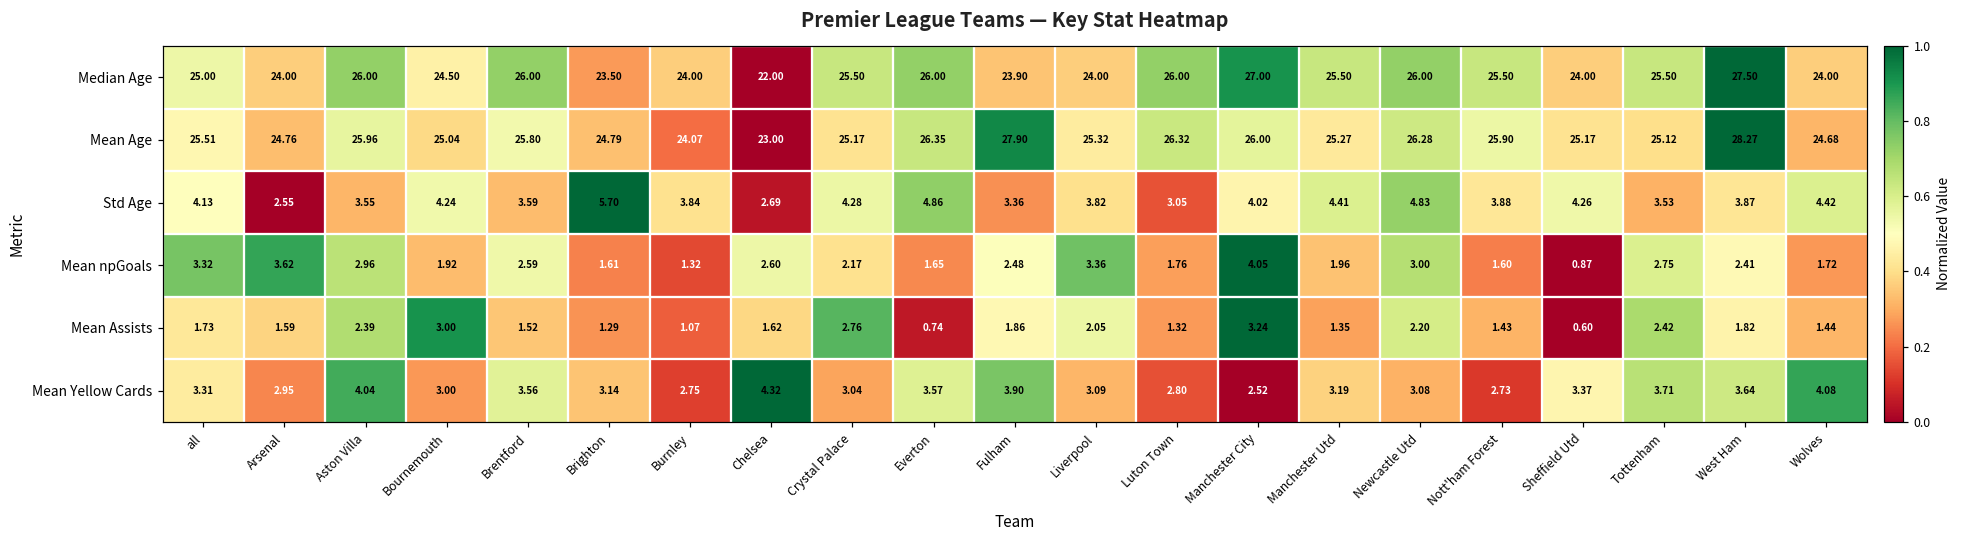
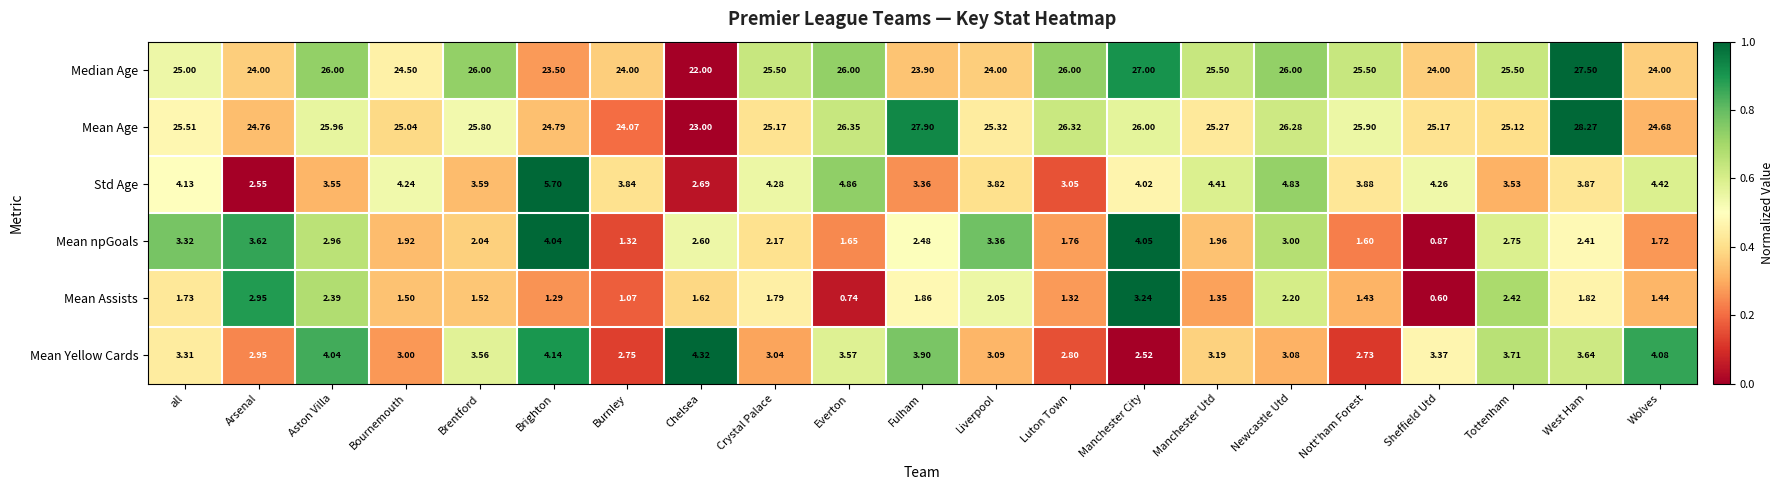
  {
    "Median Age": {
      "all": 25.00,
      "Arsenal": 24.00,
      "Aston Villa": 26.00,
      "Bournemouth": 24.50,
      "Brentford": 26.00,
      "Brighton": 23.50,
      "Burnley": 24.00,
      "Chelsea": 22.00,
      "Crystal Palace": 25.50,
      "Everton": 26.00,
      "Fulham": 23.90,
      "Liverpool": 24.00,
      "Luton Town": 26.00,
      "Manchester City": 27.00,
      "Manchester Utd": 25.50,
      "Newcastle Utd": 26.00,
      "Nott'ham Forest": 25.50,
      "Sheffield Utd": 24.00,
      "Tottenham": 25.50,
      "West Ham": 27.50,
      "Wolves": 24.00
    },
    "Mean Age": {
      "all": 25.51,
      "Arsenal": 24.76,
      "Aston Villa": 25.96,
      "Bournemouth": 25.04,
      "Brentford": 25.80,
      "Brighton": 24.79,
      "Burnley": 24.07,
      "Chelsea": 23.00,
      "Crystal Palace": 25.17,
      "Everton": 26.35,
      "Fulham": 27.90,
      "Liverpool": 25.32,
      "Luton Town": 26.32,
      "Manchester City": 26.00,
      "Manchester Utd": 25.27,
      "Newcastle Utd": 26.28,
      "Nott'ham Forest": 25.90,
      "Sheffield Utd": 25.17,
      "Tottenham": 25.12,
      "West Ham": 28.27,
      "Wolves": 24.68
    },
    "Std Age": {
      "all": 4.13,
      "Arsenal": 2.55,
      "Aston Villa": 3.55,
      "Bournemouth": 4.24,
      "Brentford": 3.59,
      "Brighton": 5.70,
      "Burnley": 3.84,
      "Chelsea": 2.69,
      "Crystal Palace": 4.28,
      "Everton": 4.86,
      "Fulham": 3.36,
      "Liverpool": 3.82,
      "Luton Town": 3.05,
      "Manchester City": 4.02,
      "Manchester Utd": 4.41,
      "Newcastle Utd": 4.83,
      "Nott'ham Forest": 3.88,
      "Sheffield Utd": 4.26,
      "Tottenham": 3.53,
      "West Ham": 3.87,
      "Wolves": 4.42
    },
    "Mean npGoals": {
      "all": 3.32,
      "Arsenal": 3.62,
      "Aston Villa": 2.96,
      "Bournemouth": 1.92,
-     "Brentford": 2.59,
-     "Brighton": 1.61,
+     "Brentford": 2.04,
+     "Brighton": 4.04,
      "Burnley": 1.32,
      "Chelsea": 2.60,
      "Crystal Palace": 2.17,
      "Everton": 1.65,
      "Fulham": 2.48,
      "Liverpool": 3.36,
      "Luton Town": 1.76,
      "Manchester City": 4.05,
      "Manchester Utd": 1.96,
      "Newcastle Utd": 3.00,
      "Nott'ham Forest": 1.60,
      "Sheffield Utd": 0.87,
      "Tottenham": 2.75,
      "West Ham": 2.41,
      "Wolves": 1.72
    },
    "Mean Assists": {
      "all": 1.73,
-     "Arsenal": 1.59,
+     "Arsenal": 2.95,
      "Aston Villa": 2.39,
-     "Bournemouth": 3.00,
+     "Bournemouth": 1.50,
      "Brentford": 1.52,
      "Brighton": 1.29,
      "Burnley": 1.07,
      "Chelsea": 1.62,
-     "Crystal Palace": 2.76,
+     "Crystal Palace": 1.79,
      "Everton": 0.74,
      "Fulham": 1.86,
      "Liverpool": 2.05,
      "Luton Town": 1.32,
      "Manchester City": 3.24,
      "Manchester Utd": 1.35,
      "Newcastle Utd": 2.20,
      "Nott'ham Forest": 1.43,
      "Sheffield Utd": 0.60,
      "Tottenham": 2.42,
      "West Ham": 1.82,
      "Wolves": 1.44
    },
    "Mean Yellow Cards": {
      "all": 3.31,
      "Arsenal": 2.95,
      "Aston Villa": 4.04,
      "Bournemouth": 3.00,
      "Brentford": 3.56,
-     "Brighton": 3.14,
+     "Brighton": 4.14,
      "Burnley": 2.75,
      "Chelsea": 4.32,
      "Crystal Palace": 3.04,
      "Everton": 3.57,
      "Fulham": 3.90,
      "Liverpool": 3.09,
      "Luton Town": 2.80,
      "Manchester City": 2.52,
      "Manchester Utd": 3.19,
      "Newcastle Utd": 3.08,
      "Nott'ham Forest": 2.73,
      "Sheffield Utd": 3.37,
      "Tottenham": 3.71,
      "West Ham": 3.64,
      "Wolves": 4.08
    }
  }
